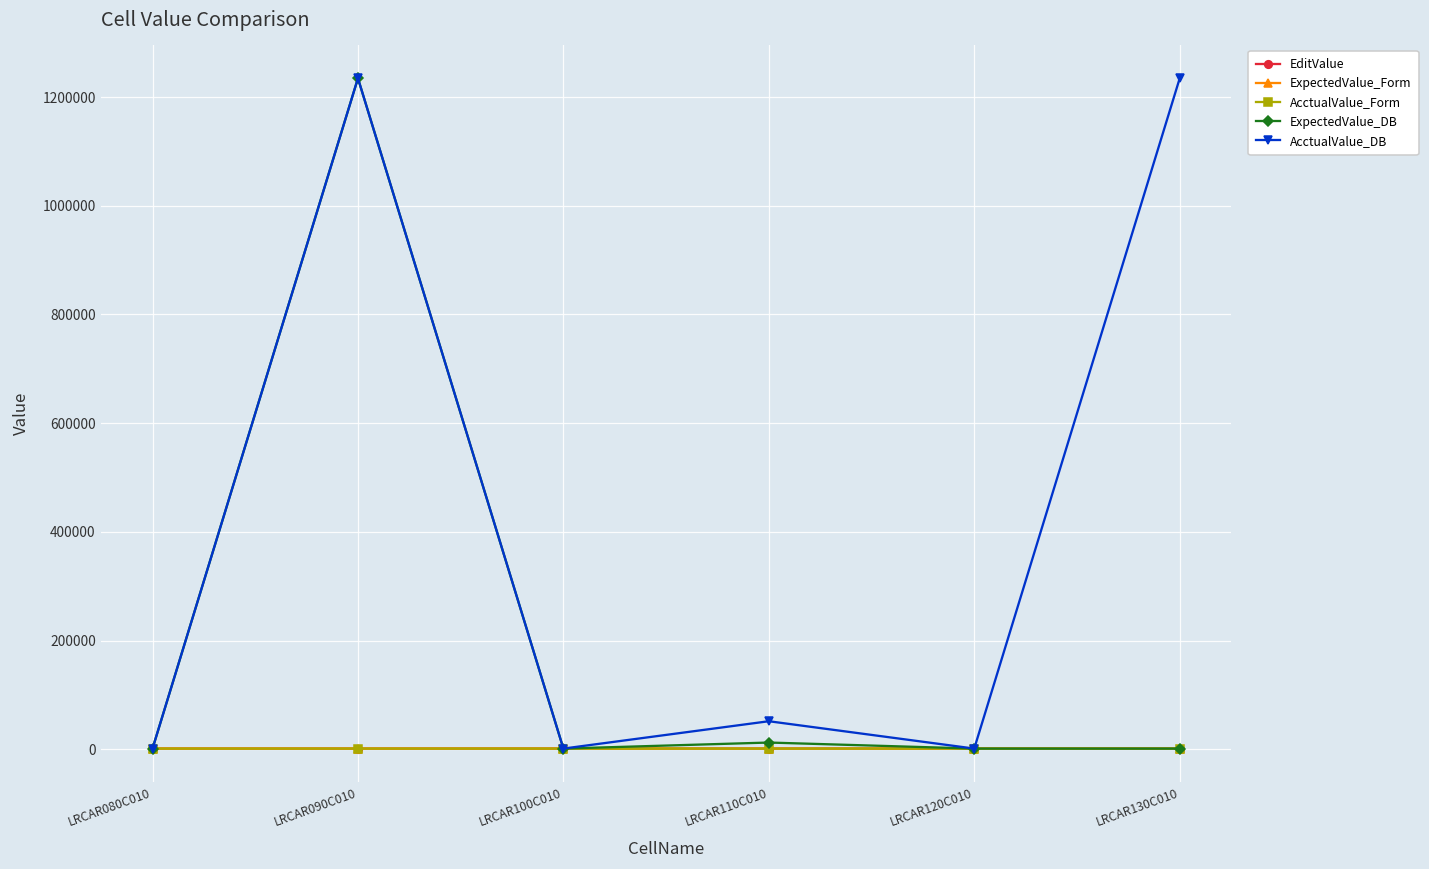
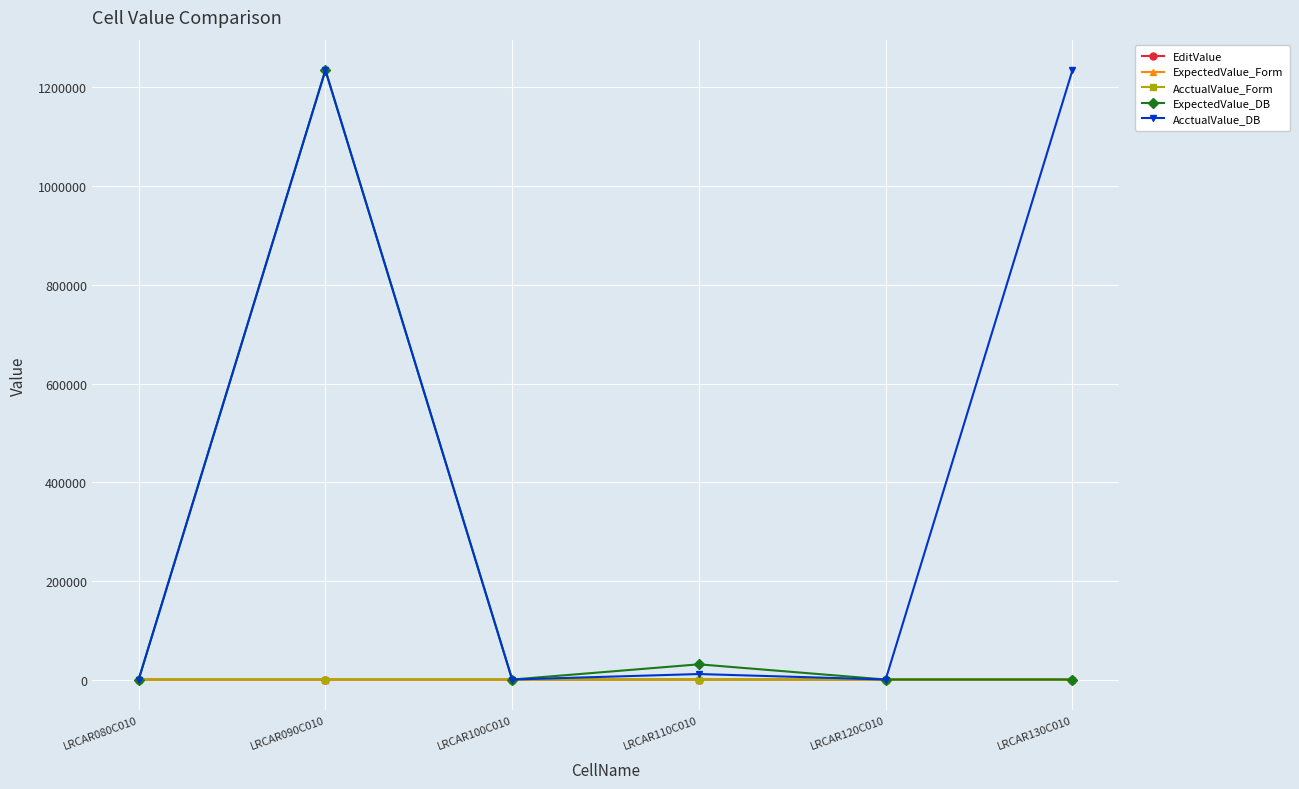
  {
    "AcctualValue_Form": {
      "LRCAR090C010": 0,
      "LRCAR110C010": 0
    },
    "ExpectedValue_DB": {
-     "LRCAR110C010": 10000
+     "LRCAR110C010": 30000
    },
    "AcctualValue_DB": {
-     "LRCAR110C010": 50000,
+     "LRCAR110C010": 10000,
      "LRCAR130C010": 1230000
    }
  }
